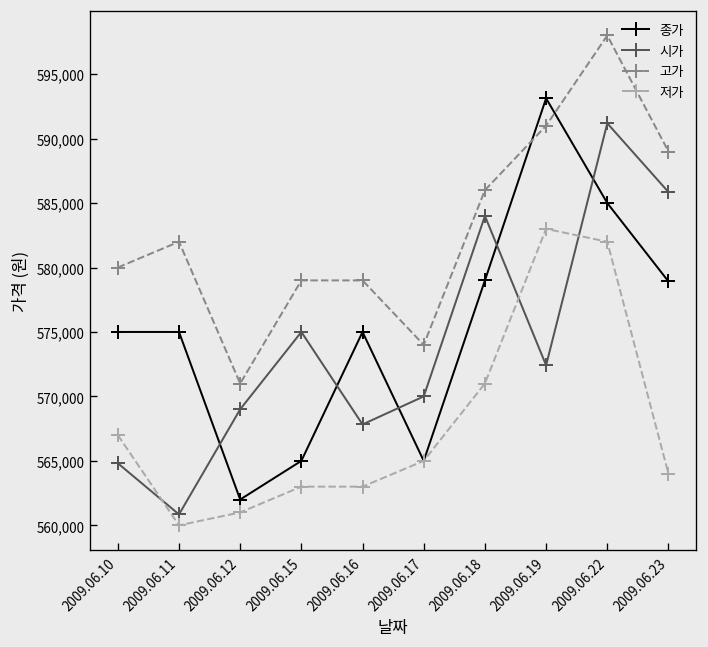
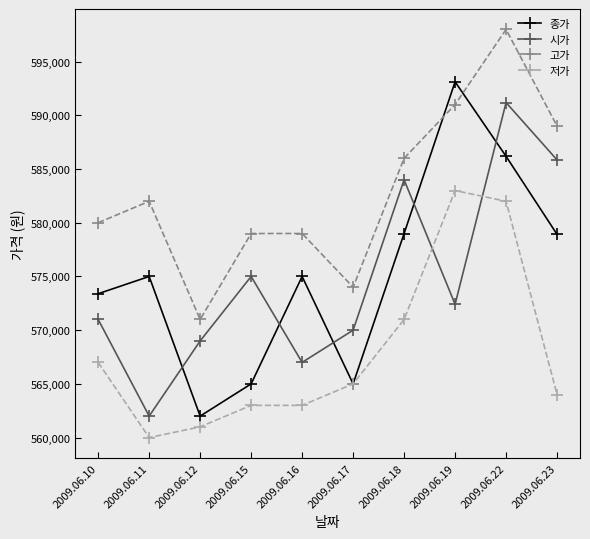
  {
    "종가": {
-     "2009.06.10": "575,000",
+     "2009.06.10": "573,400",
      "2009.06.11": "575,000",
      "2009.06.12": "562,000",
      "2009.06.15": "565,000",
      "2009.06.16": "575,000",
      "2009.06.18": "579,000",
      "2009.06.19": "593,100",
-     "2009.06.22": "585,000",
+     "2009.06.22": "586,200",
      "2009.06.23": "578,900"
    },
    "시가": {
-     "2009.06.10": "564,800",
-     "2009.06.11": "560,800",
+     "2009.06.10": "571,000",
+     "2009.06.11": "562,000",
      "2009.06.12": "569,000",
      "2009.06.15": "575,000",
-     "2009.06.16": "567,800",
+     "2009.06.16": "567,000",
      "2009.06.17": "570,000",
      "2009.06.18": "584,000",
      "2009.06.19": "572,400",
      "2009.06.22": "591,200",
      "2009.06.23": "585,900"
    }
  }
